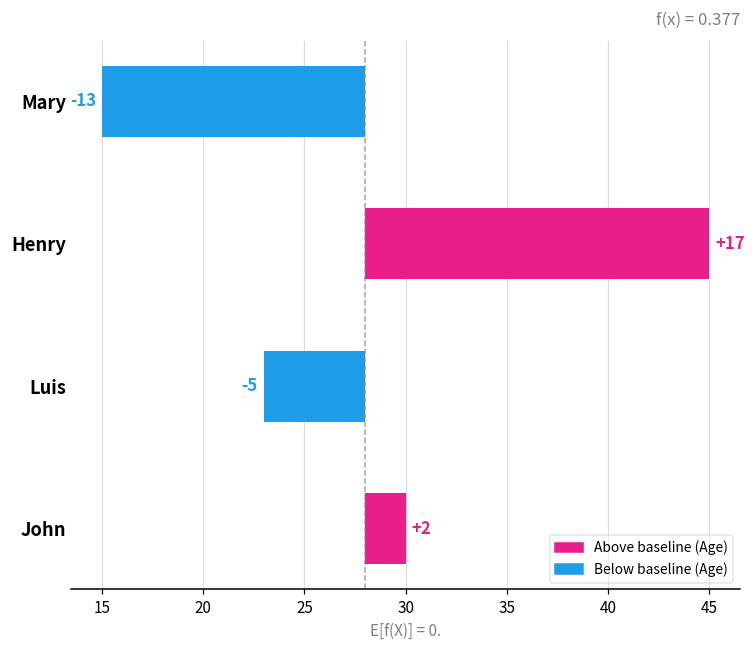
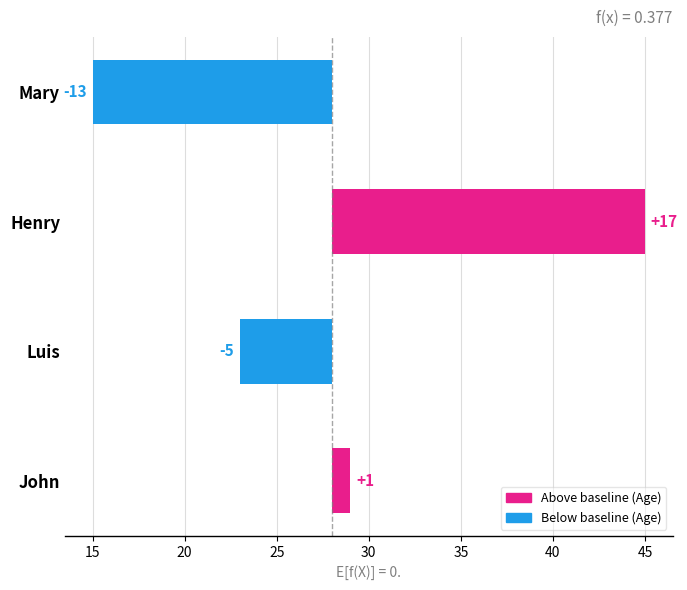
  {
    "Mary": "-13",
    "Henry": "+17",
    "Luis": "-5",
-   "John": "+2"
+   "John": "+1"
  }
